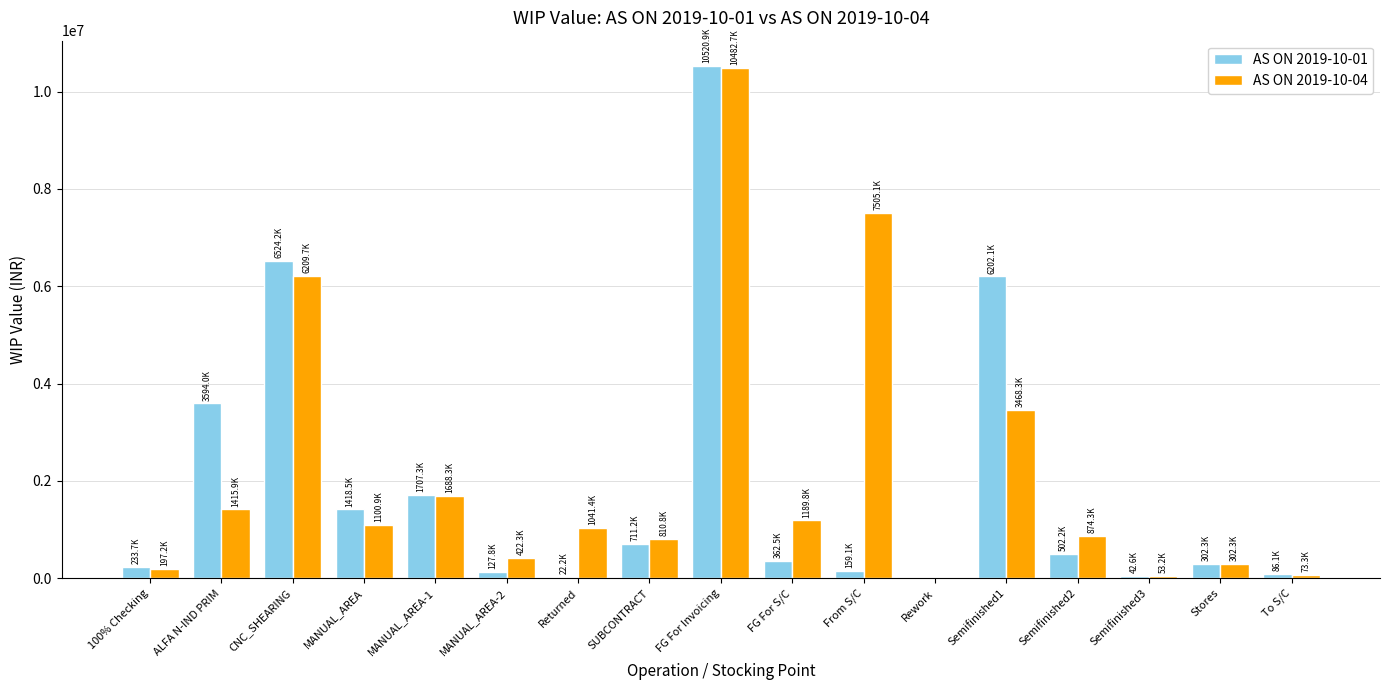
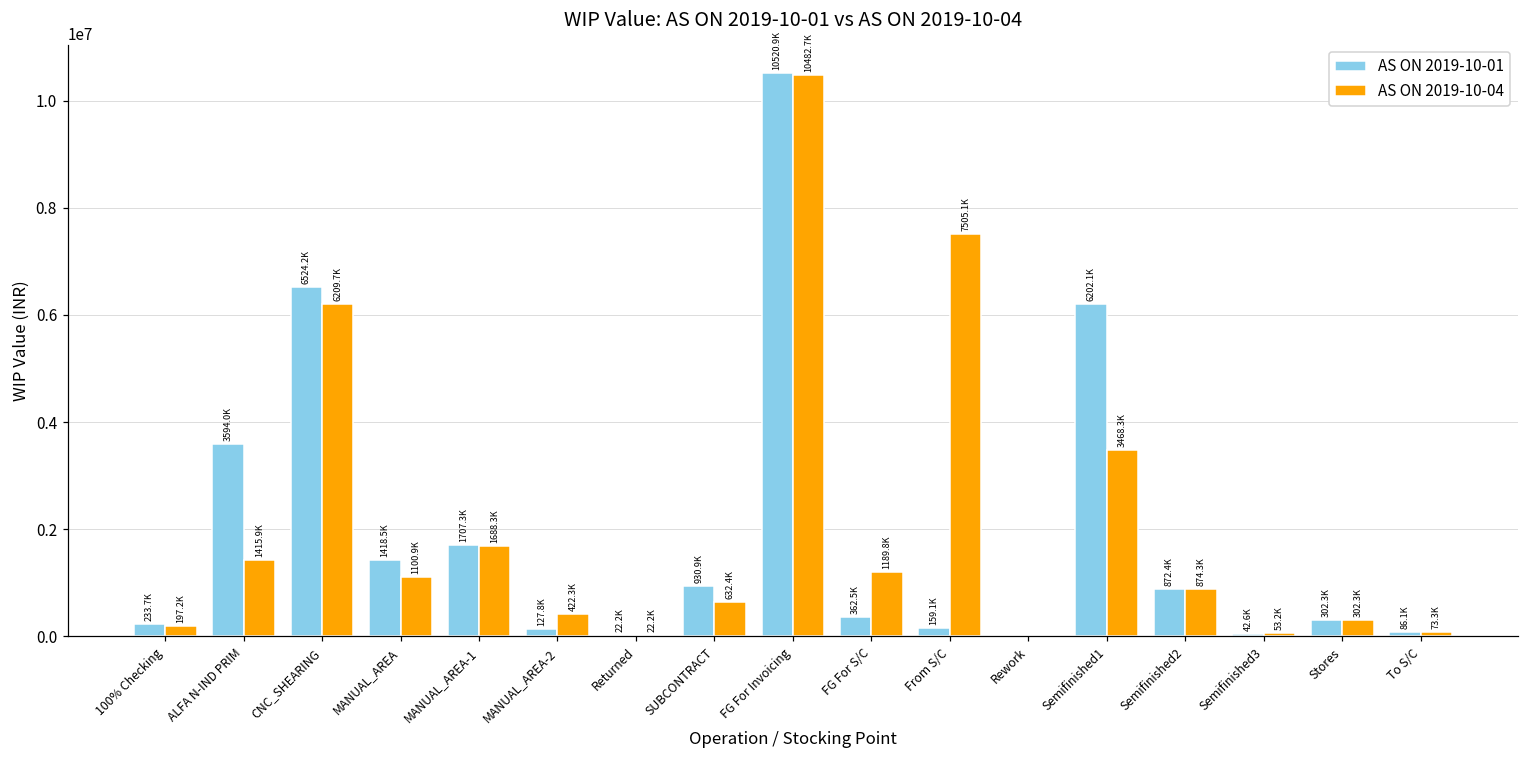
  {
    "AS ON 2019-10-01": {
      "100% Checking": "233.7K",
      "ALFA N-IND PRIM": "3594.0K",
      "CNC_SHEARING": "6524.2K",
      "MANUAL_AREA": "1418.5K",
      "MANUAL_AREA-1": "1707.3K",
      "MANUAL_AREA-2": "127.8K",
      "Returned": "22.2K",
-     "SUBCONTRACT": "711.2K",
+     "SUBCONTRACT": "930.9K",
      "FG For Invoicing": "10520.9K",
      "FG For S/C": "362.5K",
      "From S/C": "159.1K",
      "Semifinished1": "6202.1K",
-     "Semifinished2": "502.2K",
+     "Semifinished2": "872.4K",
      "Semifinished3": "42.6K",
      "Stores": "302.3K",
      "To S/C": "86.1K"
    },
    "AS ON 2019-10-04": {
      "100% Checking": "197.2K",
      "ALFA N-IND PRIM": "1415.9K",
      "CNC_SHEARING": "6209.7K",
      "MANUAL_AREA": "1100.9K",
      "MANUAL_AREA-1": "1688.3K",
      "MANUAL_AREA-2": "422.3K",
-     "Returned": "1041.4K",
-     "SUBCONTRACT": "810.8K",
+     "Returned": "22.2K",
+     "SUBCONTRACT": "632.4K",
      "FG For Invoicing": "10482.7K",
      "FG For S/C": "1189.8K",
      "From S/C": "7505.1K",
      "Semifinished1": "3468.3K",
      "Semifinished2": "874.3K",
      "Semifinished3": "53.2K",
      "Stores": "302.3K",
      "To S/C": "73.3K"
    }
  }
